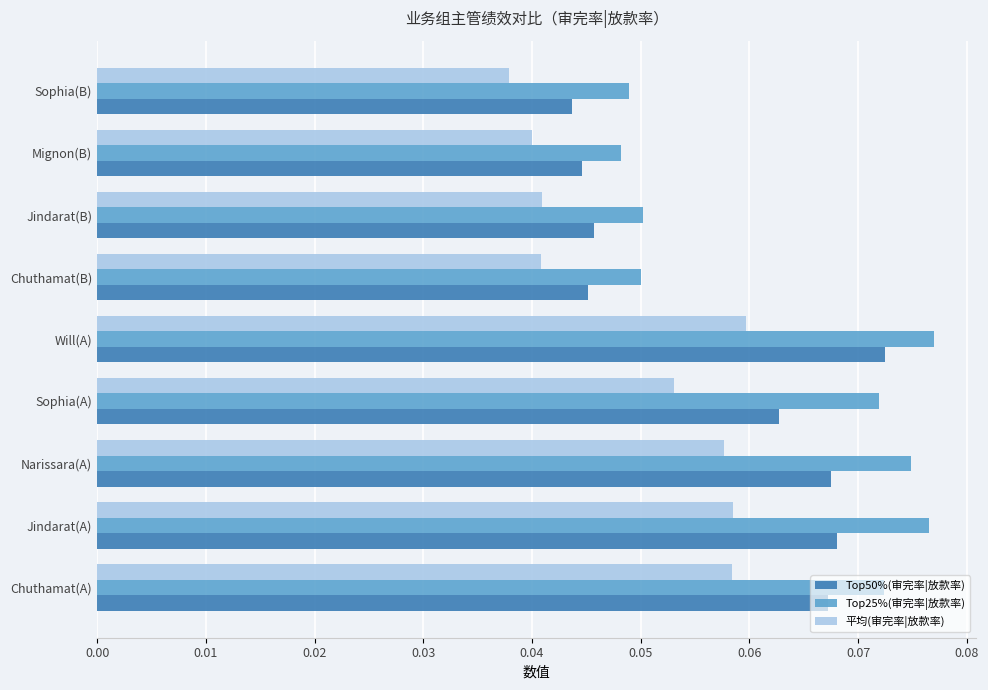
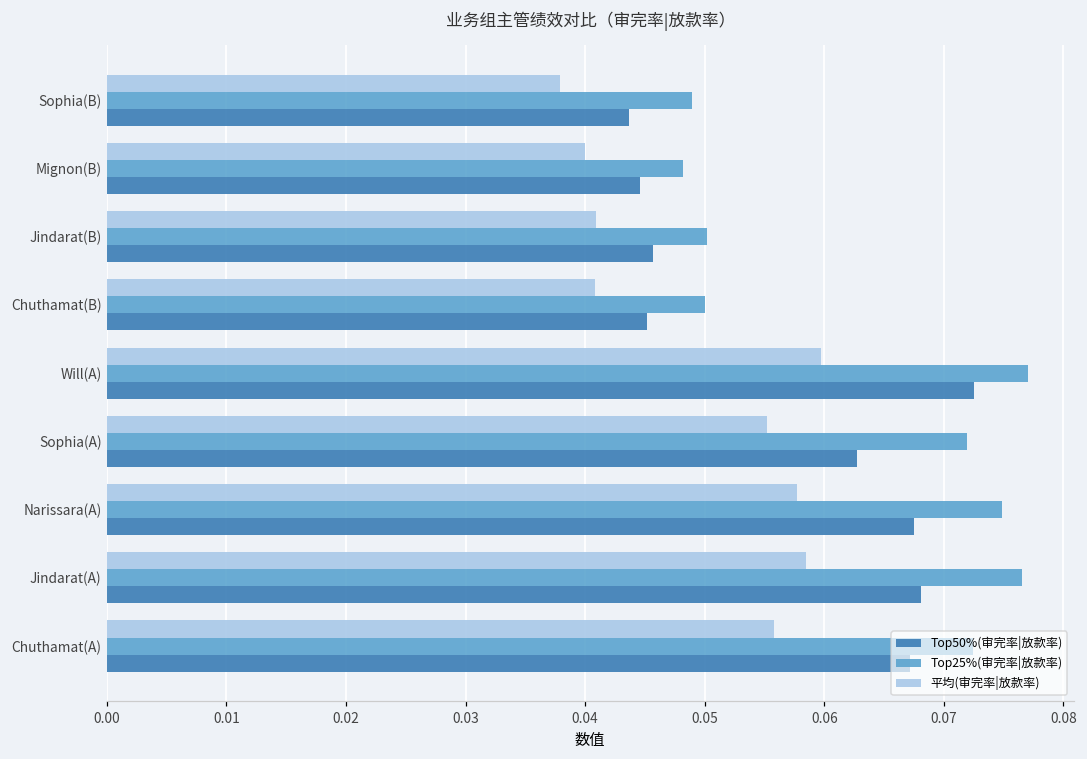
  {
    "平均(审完率|放款率)": {
      "Sophia(B)": 0.0379,
      "Mignon(B)": 0.0400,
      "Jindarat(B)": 0.0409,
      "Chuthamat(B)": 0.0408,
      "Will(A)": 0.0597,
-     "Sophia(A)": 0.0531,
+     "Sophia(A)": 0.0552,
      "Narissara(A)": 0.0577,
      "Jindarat(A)": 0.0585,
-     "Chuthamat(A)": 0.0584
+     "Chuthamat(A)": 0.0558
    }
  }
